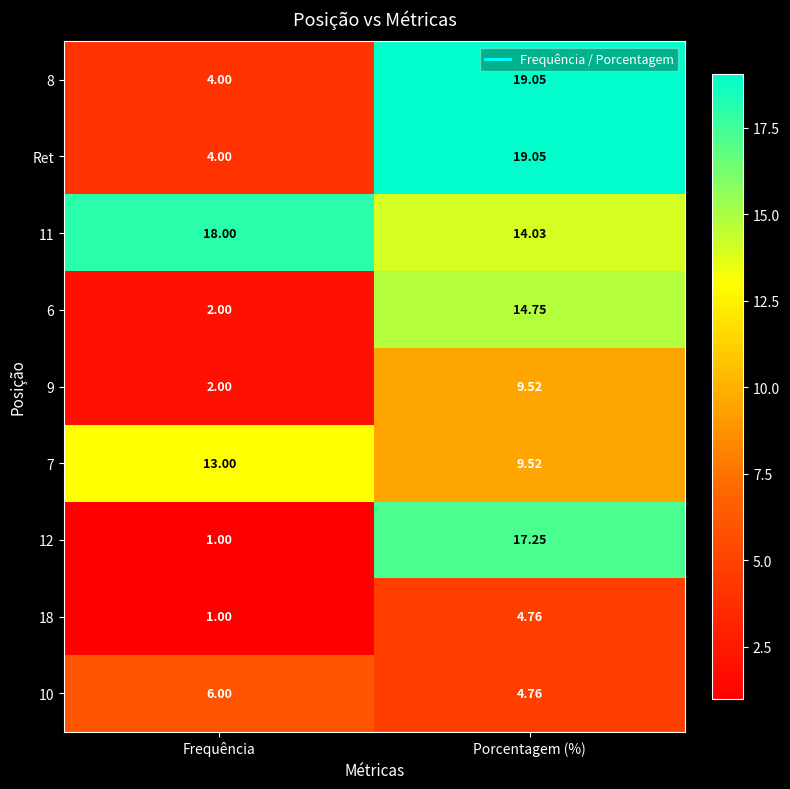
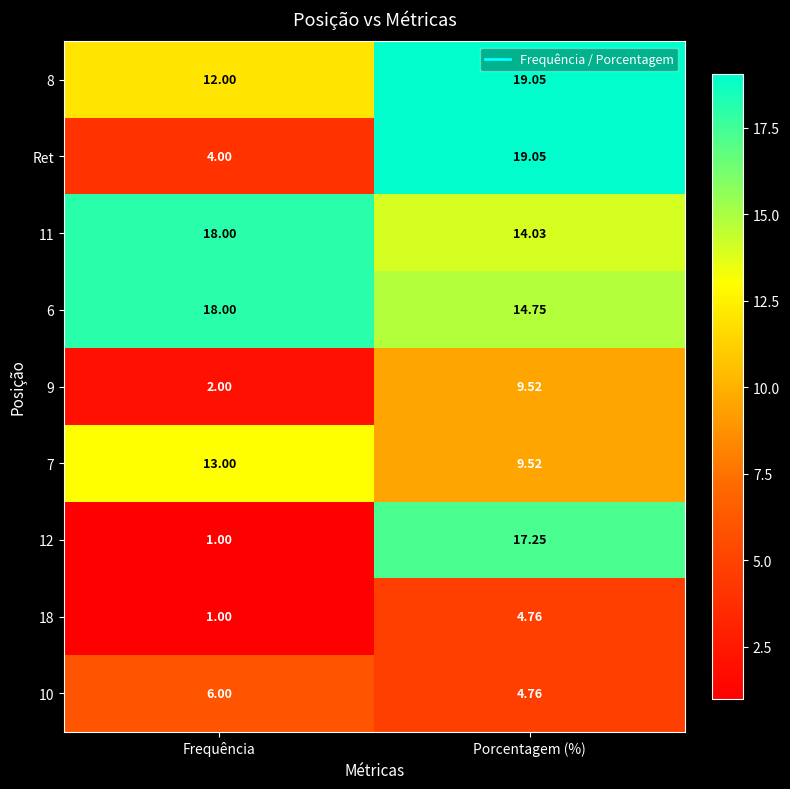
  {
    "8": {
-     "Frequência": 4.00,
+     "Frequência": 12.00,
      "Porcentagem (%)": 19.05
    },
    "Ret": {
      "Frequência": 4.00,
      "Porcentagem (%)": 19.05
    },
    "11": {
      "Frequência": 18.00,
      "Porcentagem (%)": 14.03
    },
    "6": {
-     "Frequência": 2.00,
+     "Frequência": 18.00,
      "Porcentagem (%)": 14.75
    },
    "9": {
      "Frequência": 2.00,
      "Porcentagem (%)": 9.52
    },
    "7": {
      "Frequência": 13.00,
      "Porcentagem (%)": 9.52
    },
    "12": {
      "Frequência": 1.00,
      "Porcentagem (%)": 17.25
    },
    "18": {
      "Frequência": 1.00,
      "Porcentagem (%)": 4.76
    },
    "10": {
      "Frequência": 6.00,
      "Porcentagem (%)": 4.76
    }
  }
